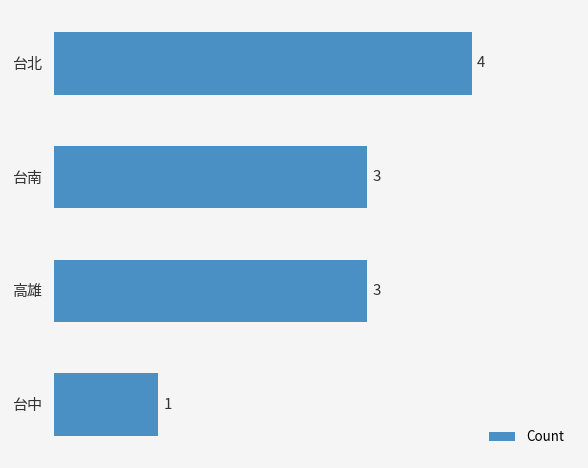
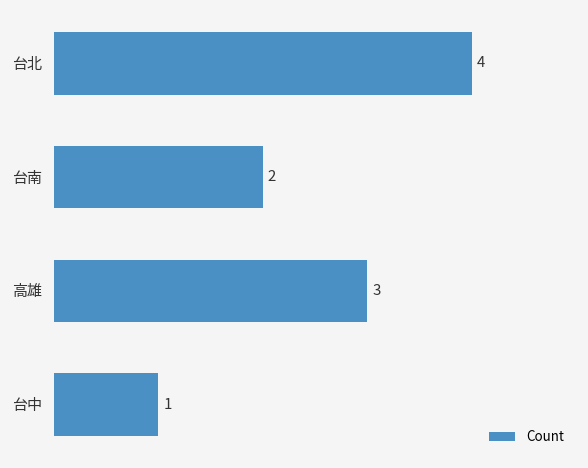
  {
    "台北": 4,
-   "台南": 3,
+   "台南": 2,
    "高雄": 3,
    "台中": 1
  }
